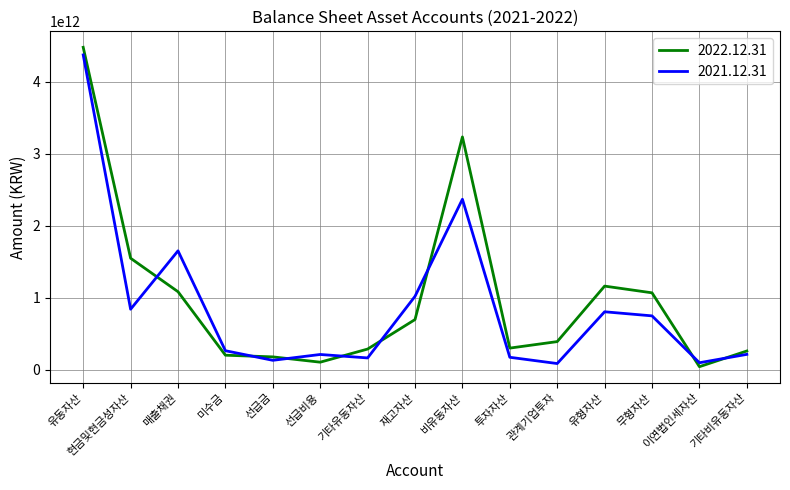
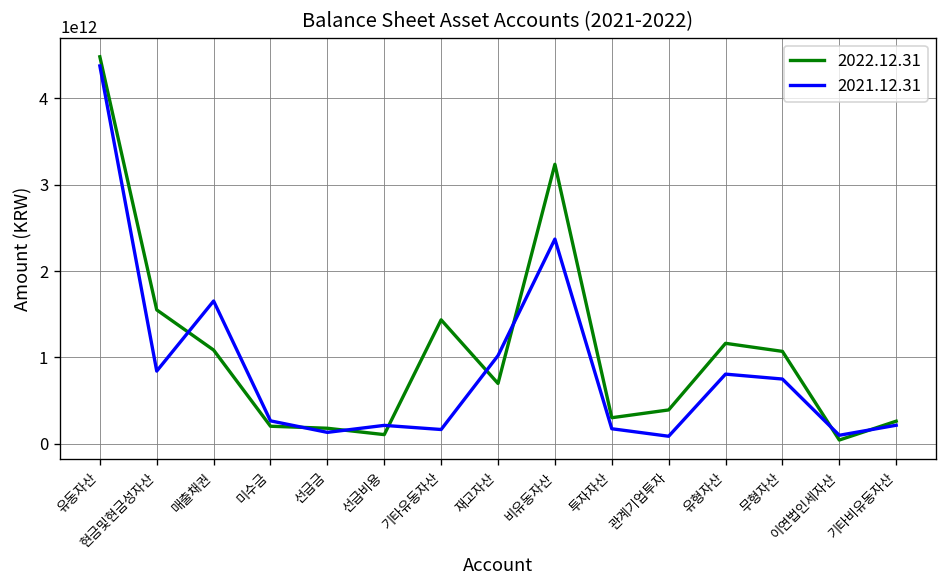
  {
    "2022.12.31": {
      "유동자산": 4500000000000,
      "현금및현금성자산": 1600000000000,
      "매출채권": 1100000000000,
      "미수금": 200000000000,
      "선급금": 200000000000,
      "선급비용": 100000000000,
-     "기타유동자산": 300000000000,
+     "기타유동자산": 1400000000000,
      "재고자산": 700000000000,
      "비유동자산": 3200000000000,
      "투자자산": 300000000000,
      "관계기업투자": 400000000000,
      "유형자산": 1200000000000,
      "무형자산": 1100000000000,
      "이연법인세자산": 0,
      "기타비유동자산": 300000000000
    },
    "2021.12.31": {
      "유동자산": 4400000000000,
      "현금및현금성자산": 800000000000,
      "매출채권": 1700000000000,
      "미수금": 300000000000,
      "선급금": 100000000000,
      "선급비용": 200000000000,
      "기타유동자산": 200000000000,
      "재고자산": 1000000000000,
      "비유동자산": 2400000000000,
      "투자자산": 200000000000,
      "관계기업투자": 100000000000,
      "유형자산": 800000000000,
      "무형자산": 700000000000,
      "이연법인세자산": 100000000000,
      "기타비유동자산": 200000000000
    }
  }
